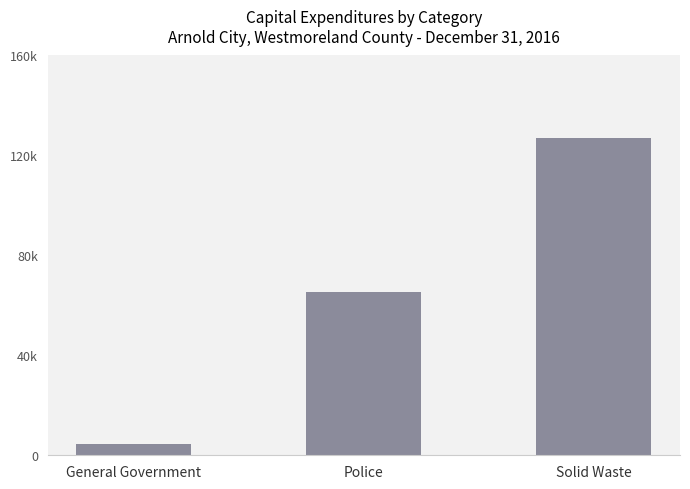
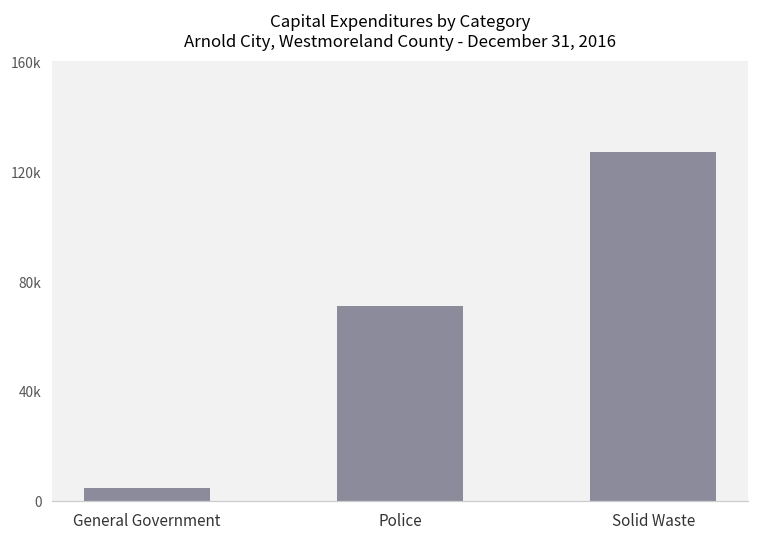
  {
    "General Government": 5000,
-   "Police": 65000,
+   "Police": 71000,
    "Solid Waste": 127000
  }
